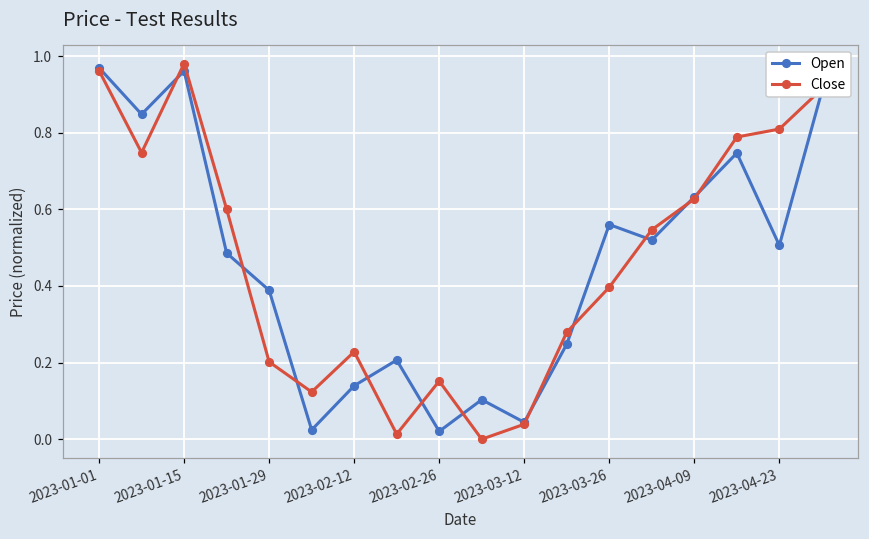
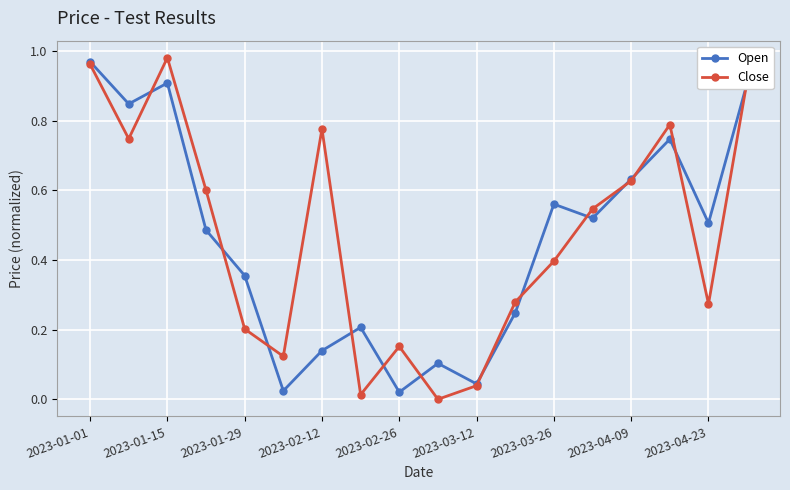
  {
    "Open": {
      "2023-01-01": 0.97,
-     "2023-01-15": 0.96,
-     "2023-01-29": 0.39,
+     "2023-01-15": 0.91,
+     "2023-01-29": 0.36,
      "2023-02-12": 0.14,
      "2023-02-26": 0.02,
      "2023-03-26": 0.56,
      "2023-04-23": 0.51
    },
    "Close": {
      "2023-01-01": 0.96,
      "2023-01-15": 0.98,
      "2023-01-29": 0.20,
-     "2023-02-12": 0.23,
+     "2023-02-12": 0.78,
      "2023-02-26": 0.15,
      "2023-03-26": 0.40,
-     "2023-04-23": 0.81
+     "2023-04-23": 0.27
    }
  }
